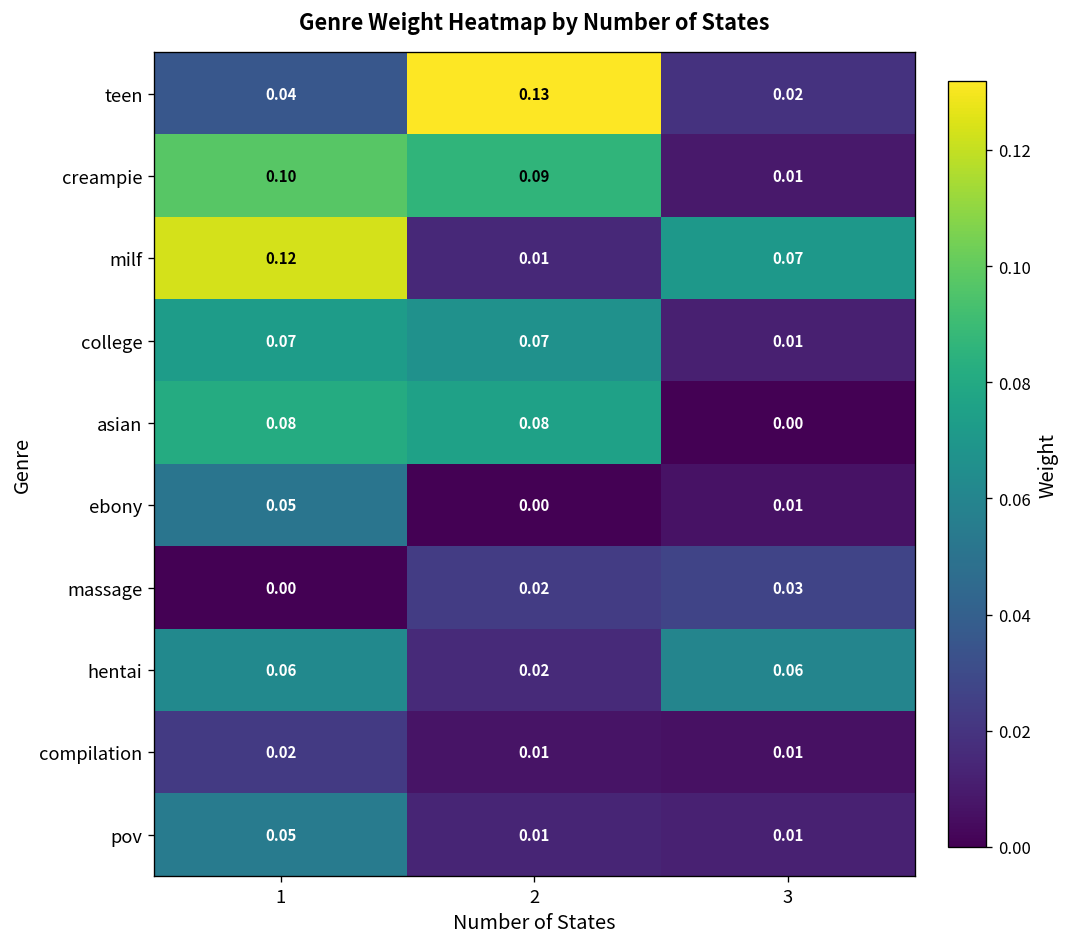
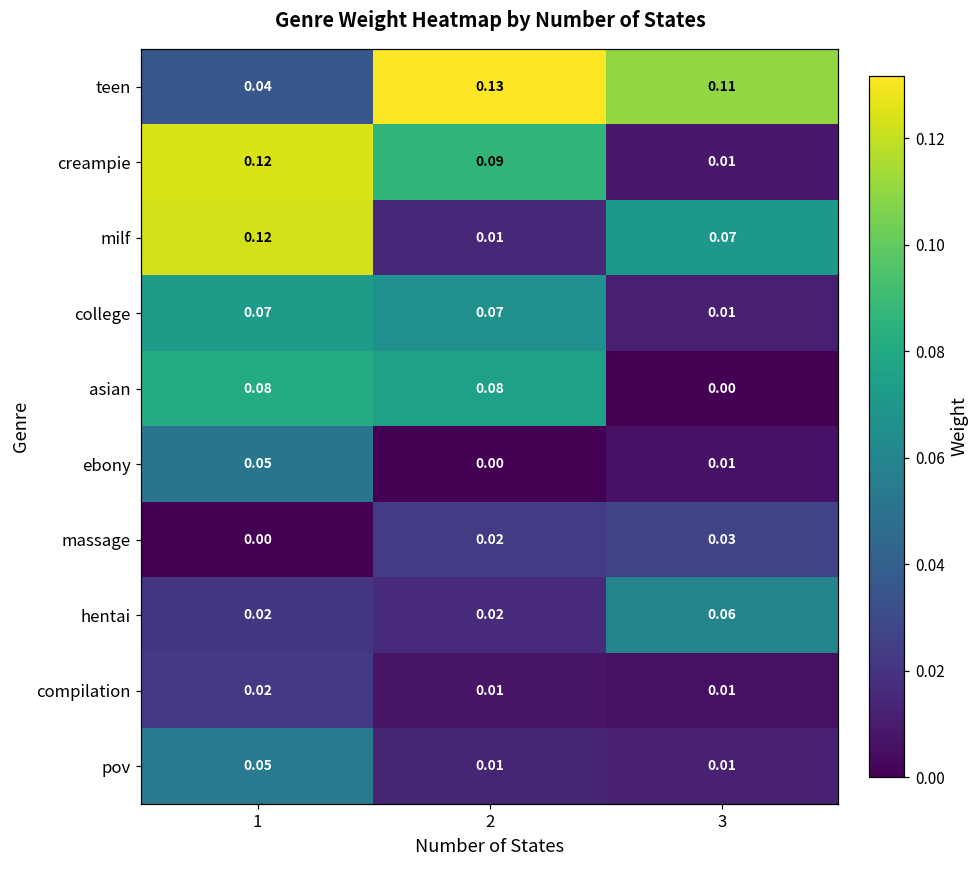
  {
    "teen": {
      "1": 0.04,
      "2": 0.13,
-     "3": 0.02
+     "3": 0.11
    },
    "creampie": {
-     "1": 0.10,
+     "1": 0.12,
      "2": 0.09,
      "3": 0.01
    },
    "milf": {
      "1": 0.12,
      "2": 0.01,
      "3": 0.07
    },
    "college": {
      "1": 0.07,
      "2": 0.07,
      "3": 0.01
    },
    "asian": {
      "1": 0.08,
      "2": 0.08,
      "3": 0.00
    },
    "ebony": {
      "1": 0.05,
      "2": 0.00,
      "3": 0.01
    },
    "massage": {
      "1": 0.00,
      "2": 0.02,
      "3": 0.03
    },
    "hentai": {
-     "1": 0.06,
+     "1": 0.02,
      "2": 0.02,
      "3": 0.06
    },
    "compilation": {
      "1": 0.02,
      "2": 0.01,
      "3": 0.01
    },
    "pov": {
      "1": 0.05,
      "2": 0.01,
      "3": 0.01
    }
  }
